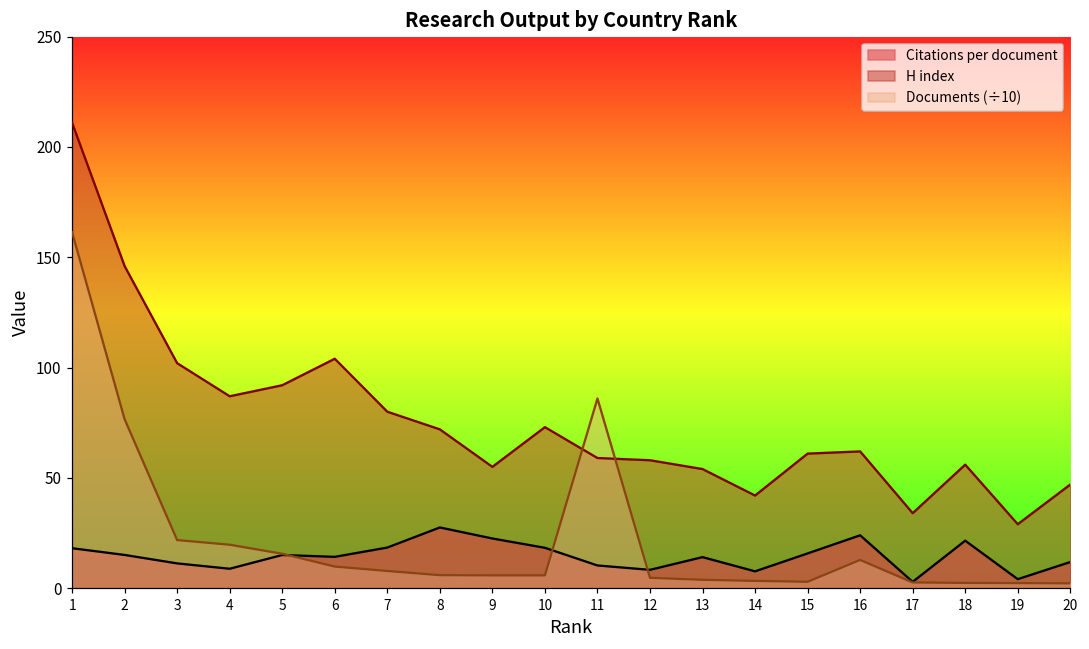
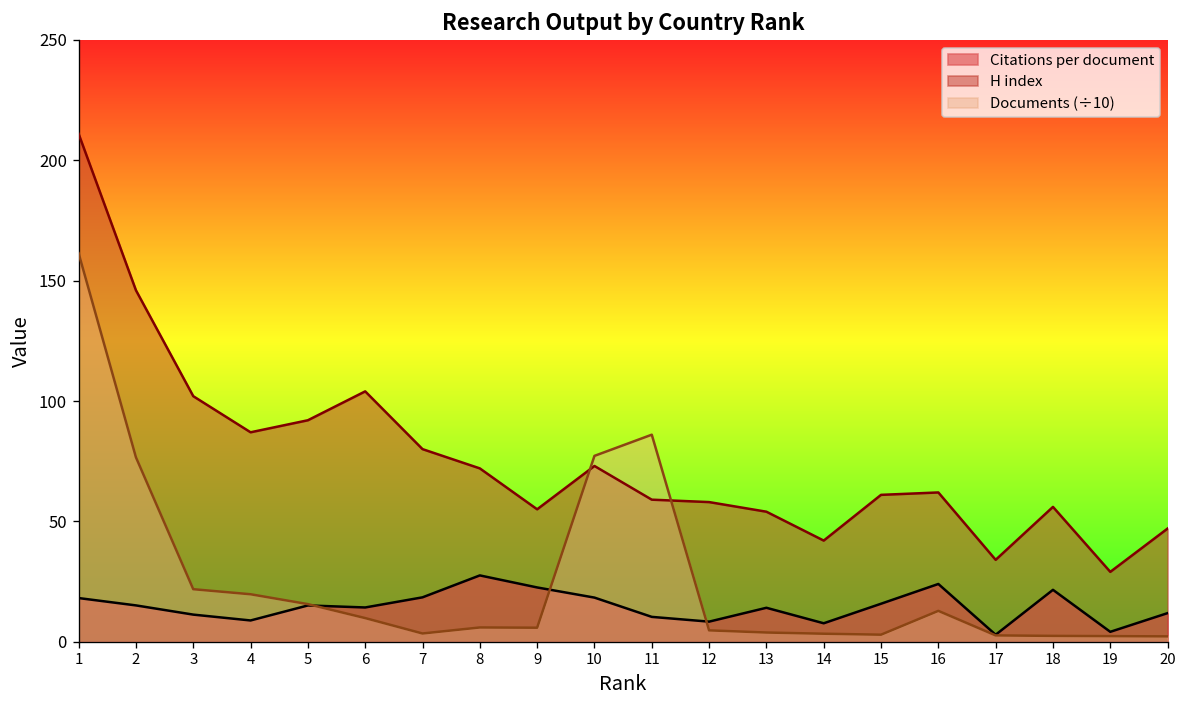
  {
    "Documents (÷10)": {
      "1": 161,
      "2": 77,
      "3": 22,
      "4": 20,
      "6": 10,
-     "7": 8,
+     "7": 3,
      "8": 6,
      "9": 6,
-     "10": 6,
+     "10": 77,
      "11": 86,
      "12": 5,
      "13": 4,
      "14": 3,
      "15": 3,
      "16": 13,
      "18": 2,
      "19": 2,
      "20": 2
    }
  }
